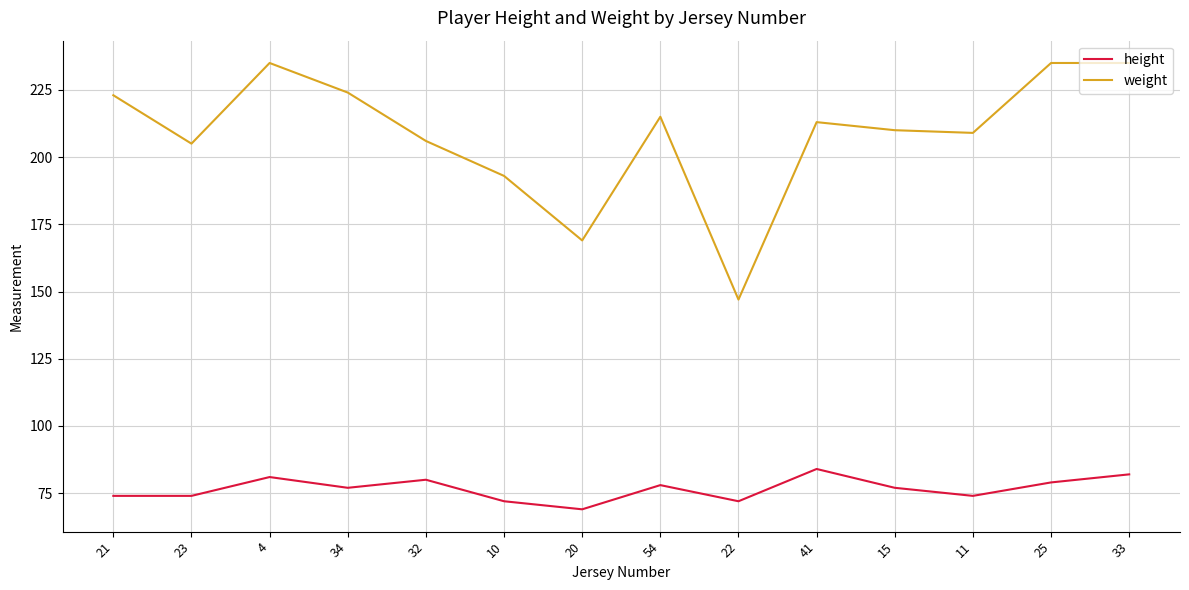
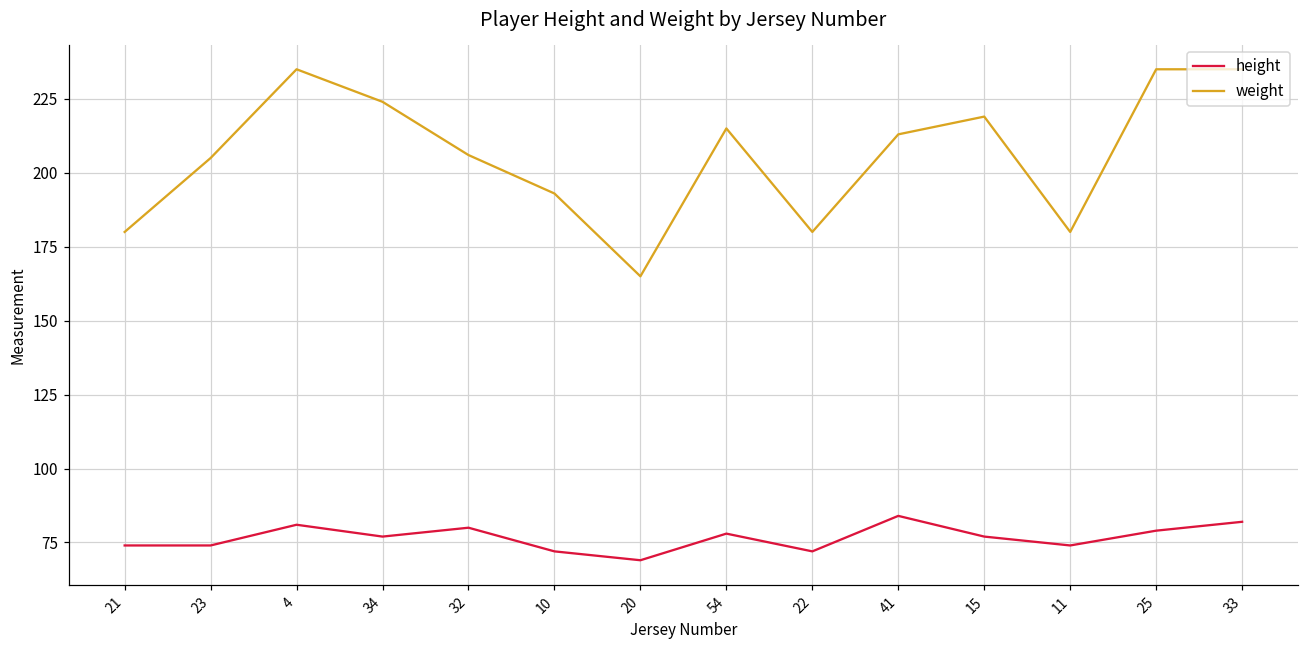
  {
    "height": {
      "21": 74,
      "23": 74,
      "4": 81,
      "34": 77,
      "32": 80,
      "10": 72,
      "20": 69,
      "54": 78,
      "22": 72,
      "41": 84,
      "15": 77,
      "11": 74,
      "25": 79,
      "33": 82
    },
    "weight": {
-     "21": 223,
+     "21": 180,
      "23": 205,
      "4": 235,
      "34": 224,
      "32": 206,
      "10": 193,
-     "20": 169,
+     "20": 165,
      "54": 215,
-     "22": 147,
+     "22": 180,
      "41": 213,
-     "15": 210,
-     "11": 209,
+     "15": 219,
+     "11": 180,
      "25": 235
    }
  }
